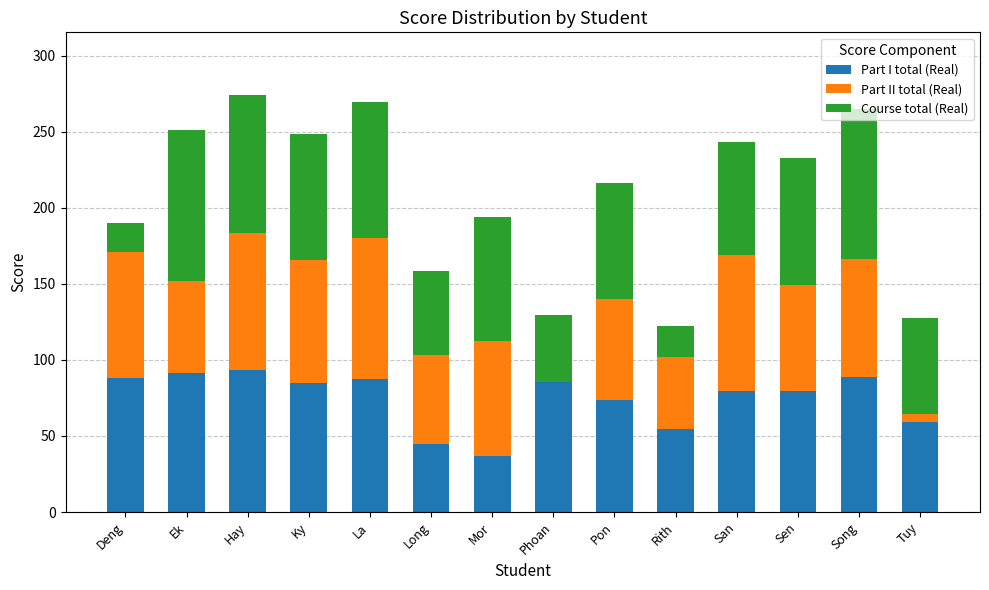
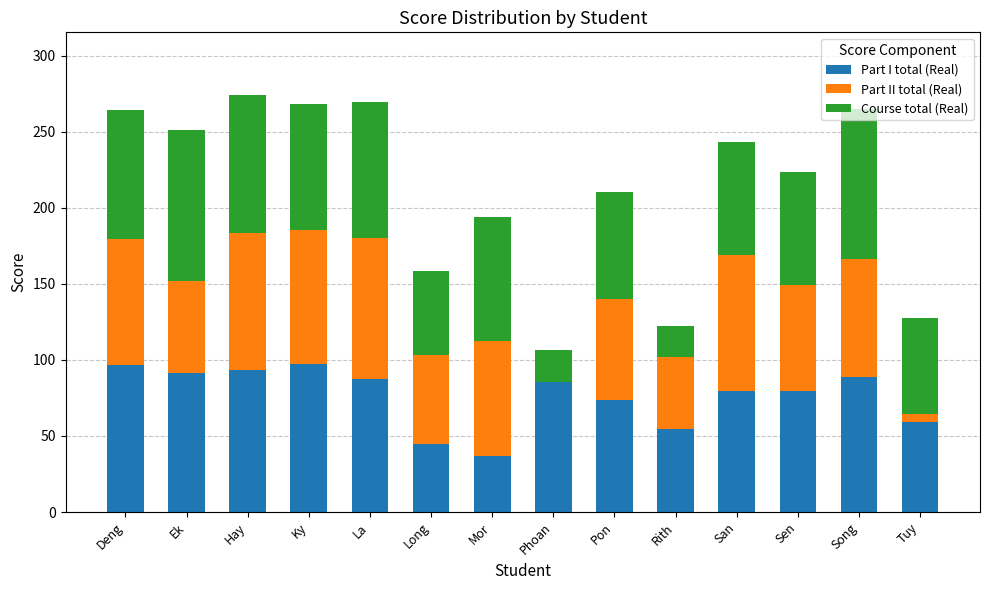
  {
    "Part I total (Real)": {
-     "Deng": 88,
+     "Deng": 97,
      "Ek": 91,
      "Hay": 93,
-     "Ky": 85,
+     "Ky": 97,
      "La": 87,
      "Long": 45,
      "Mor": 37,
      "Phoan": 86,
      "Pon": 74,
      "Rith": 55,
      "San": 80,
      "Sen": 79,
      "Song": 89,
      "Tuy": 59
    },
    "Part II total (Real)": {
      "Deng": 83,
      "Ek": 60,
      "Hay": 90,
-     "Ky": 81,
+     "Ky": 88,
      "La": 93,
      "Long": 58,
      "Mor": 75,
      "Phoan": 0,
      "Pon": 66,
      "Rith": 47,
      "San": 89,
      "Sen": 70,
      "Song": 78,
      "Tuy": 5
    },
    "Course total (Real)": {
-     "Deng": 19,
+     "Deng": 85,
      "Ek": 99,
      "Hay": 91,
      "Ky": 83,
      "La": 90,
      "Long": 56,
      "Mor": 82,
-     "Phoan": 44,
-     "Pon": 77,
+     "Phoan": 21,
+     "Pon": 70,
      "Rith": 20,
      "San": 75,
-     "Sen": 84,
+     "Sen": 75,
      "Tuy": 63
    }
  }
